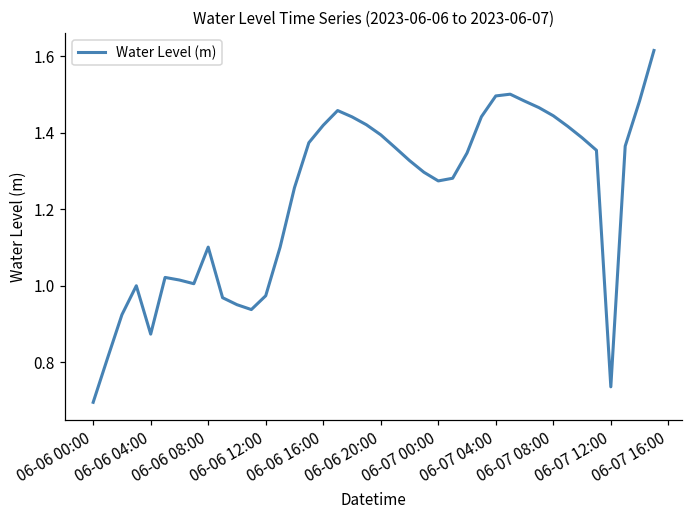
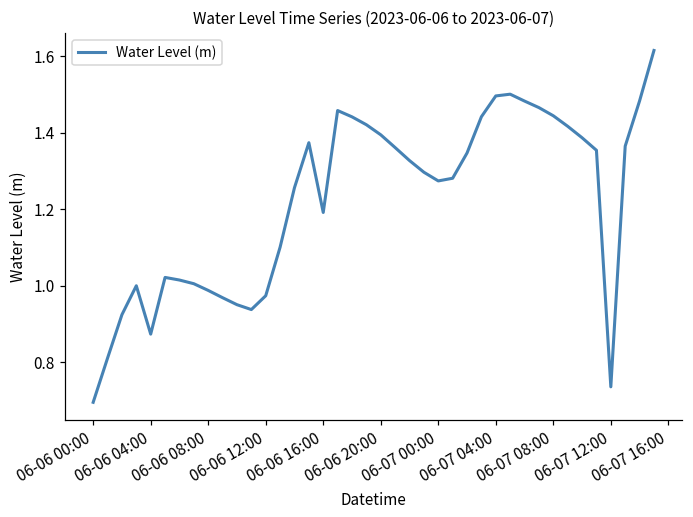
  {
    "06-06 00:00": 0.70,
    "06-06 04:00": 0.87,
-   "06-06 08:00": 1.10,
+   "06-06 08:00": 0.99,
    "06-06 12:00": 0.97,
-   "06-06 16:00": 1.42,
+   "06-06 16:00": 1.19,
    "06-06 20:00": 1.40,
    "06-07 00:00": 1.27,
    "06-07 04:00": 1.50,
    "06-07 08:00": 1.44,
    "06-07 12:00": 0.74
  }
